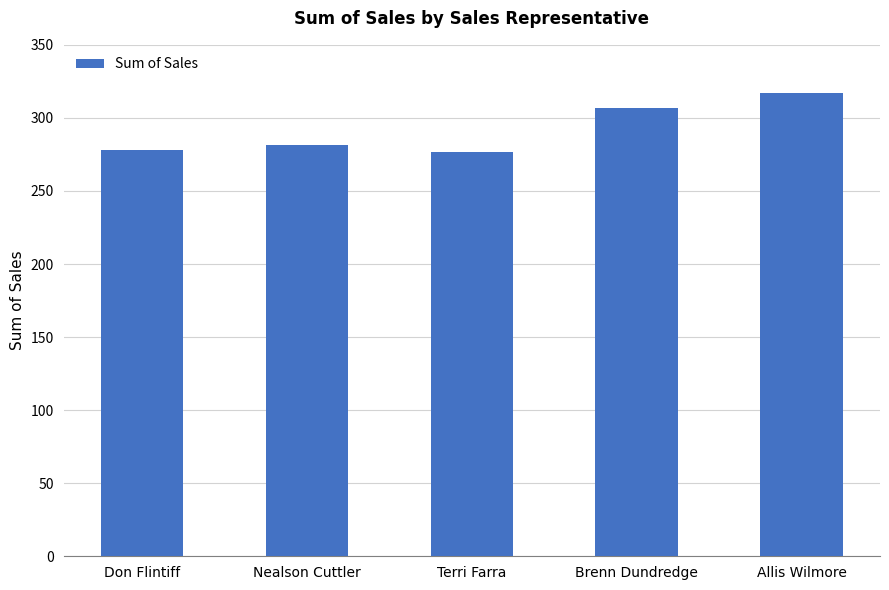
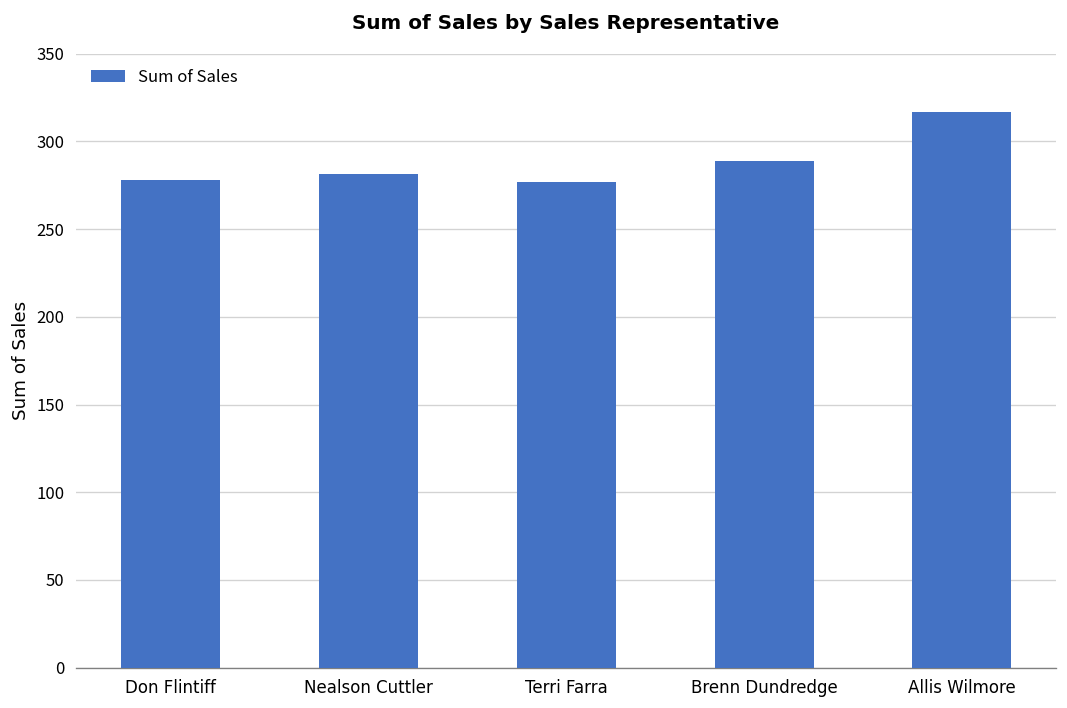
  {
    "Don Flintiff": 278,
    "Nealson Cuttler": 282,
    "Terri Farra": 277,
-   "Brenn Dundredge": 307,
+   "Brenn Dundredge": 289,
    "Allis Wilmore": 317
  }
